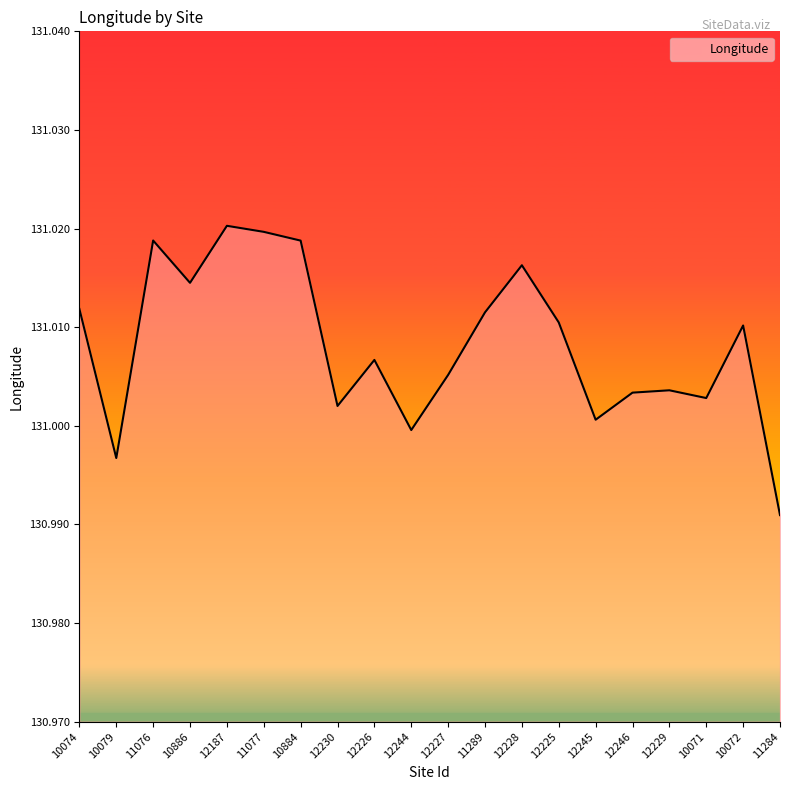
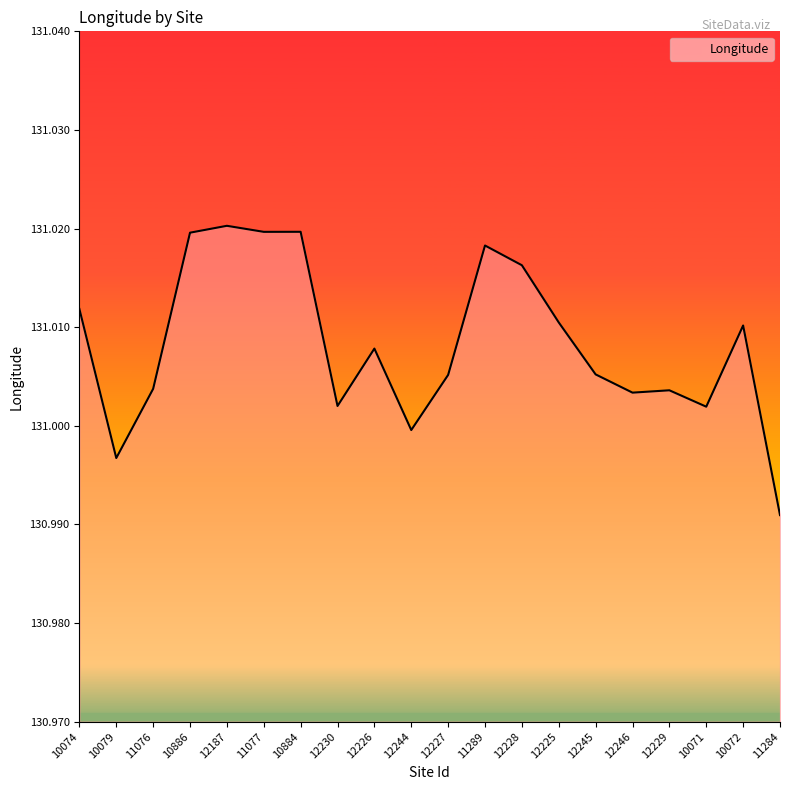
  {
    "10074": 131.012,
    "10079": 130.997,
-   "11076": 131.019,
-   "10886": 131.014,
+   "11076": 131.004,
+   "10886": 131.020,
    "12187": 131.020,
    "11077": 131.020,
-   "10884": 131.019,
+   "10884": 131.020,
    "12230": 131.002,
-   "12226": 131.007,
+   "12226": 131.008,
    "12244": 131.000,
    "12227": 131.005,
-   "11289": 131.012,
+   "11289": 131.018,
    "12228": 131.016,
    "12225": 131.010,
-   "12245": 131.001,
+   "12245": 131.005,
    "12246": 131.003,
    "12229": 131.004,
-   "10071": 131.003,
+   "10071": 131.002,
    "10072": 131.010,
    "11284": 130.991
  }
